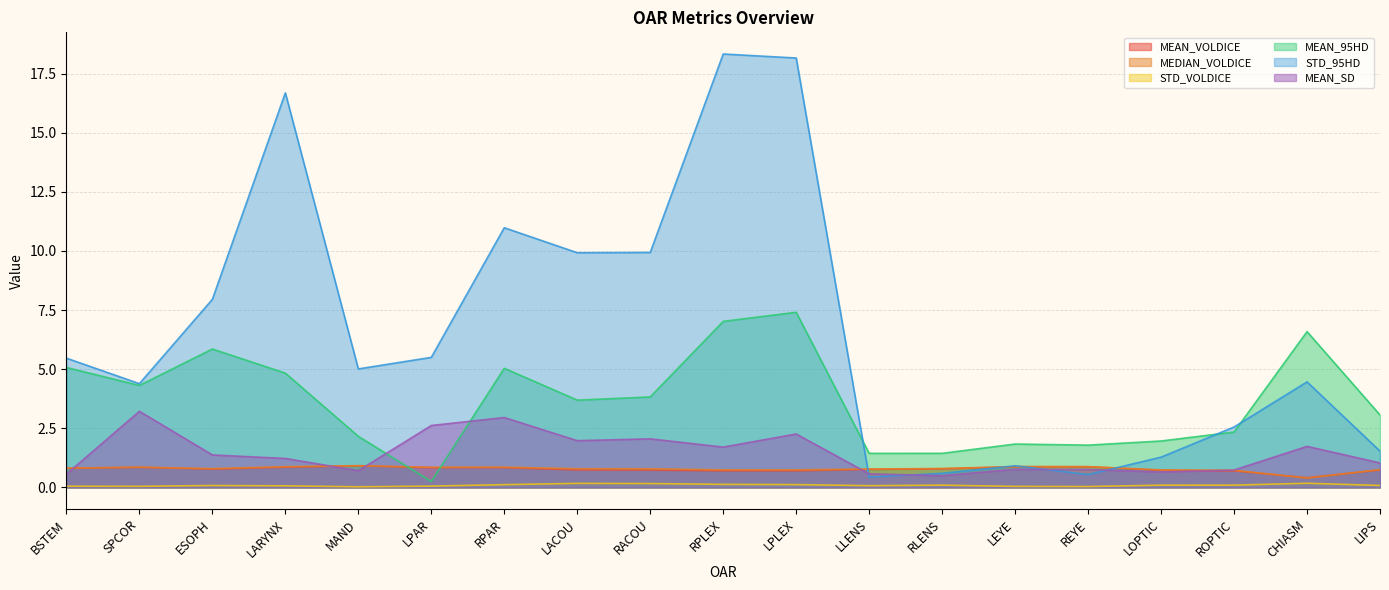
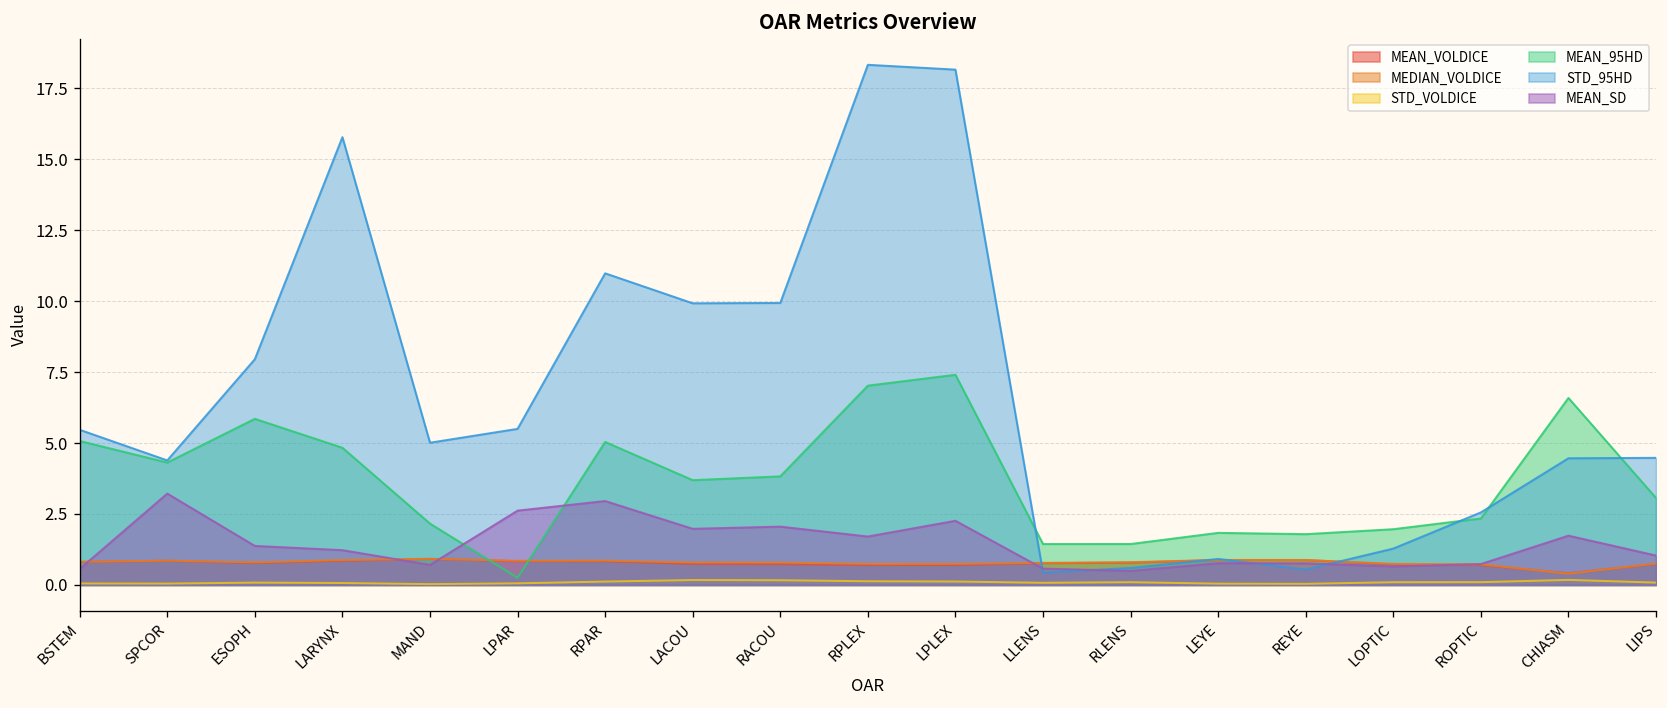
  {
    "MEAN_95HD": {
      "BSTEM": 5.1,
      "ESOPH": 5.9,
      "LARYNX": 4.8,
      "MAND": 2.2,
      "LPAR": 0.3,
      "RPAR": 5.0,
      "LACOU": 3.7,
      "RACOU": 3.8,
      "RPLEX": 7.0,
      "LPLEX": 7.4,
      "LLENS": 1.4,
      "RLENS": 1.4,
      "LEYE": 1.8,
      "REYE": 1.8,
      "LOPTIC": 2.0,
      "ROPTIC": 2.3,
      "CHIASM": 6.6,
      "LIPS": 3.1
    },
    "STD_95HD": {
      "BSTEM": 5.5,
      "ESOPH": 8.0,
-     "LARYNX": 16.7,
+     "LARYNX": 15.8,
      "MAND": 5.0,
      "LPAR": 5.5,
      "RPAR": 11.0,
      "LACOU": 9.9,
      "RACOU": 9.9,
      "RPLEX": 18.3,
      "LPLEX": 18.2,
      "LLENS": 0.4,
      "REYE": 0.5,
      "LOPTIC": 1.3,
      "ROPTIC": 2.6,
      "CHIASM": 4.5,
-     "LIPS": 1.5
+     "LIPS": 4.5
    },
    "MEAN_SD": {
      "BSTEM": 0.6,
      "SPCOR": 3.2,
      "ESOPH": 1.4,
      "LARYNX": 1.2,
      "MAND": 0.7,
      "LPAR": 2.6,
      "RPAR": 3.0,
      "LACOU": 2.0,
      "RACOU": 2.1,
      "RPLEX": 1.7,
      "LPLEX": 2.3,
      "LLENS": 0.6,
      "LEYE": 0.8,
      "REYE": 0.8,
      "CHIASM": 1.7,
      "LIPS": 1.0
    }
  }
